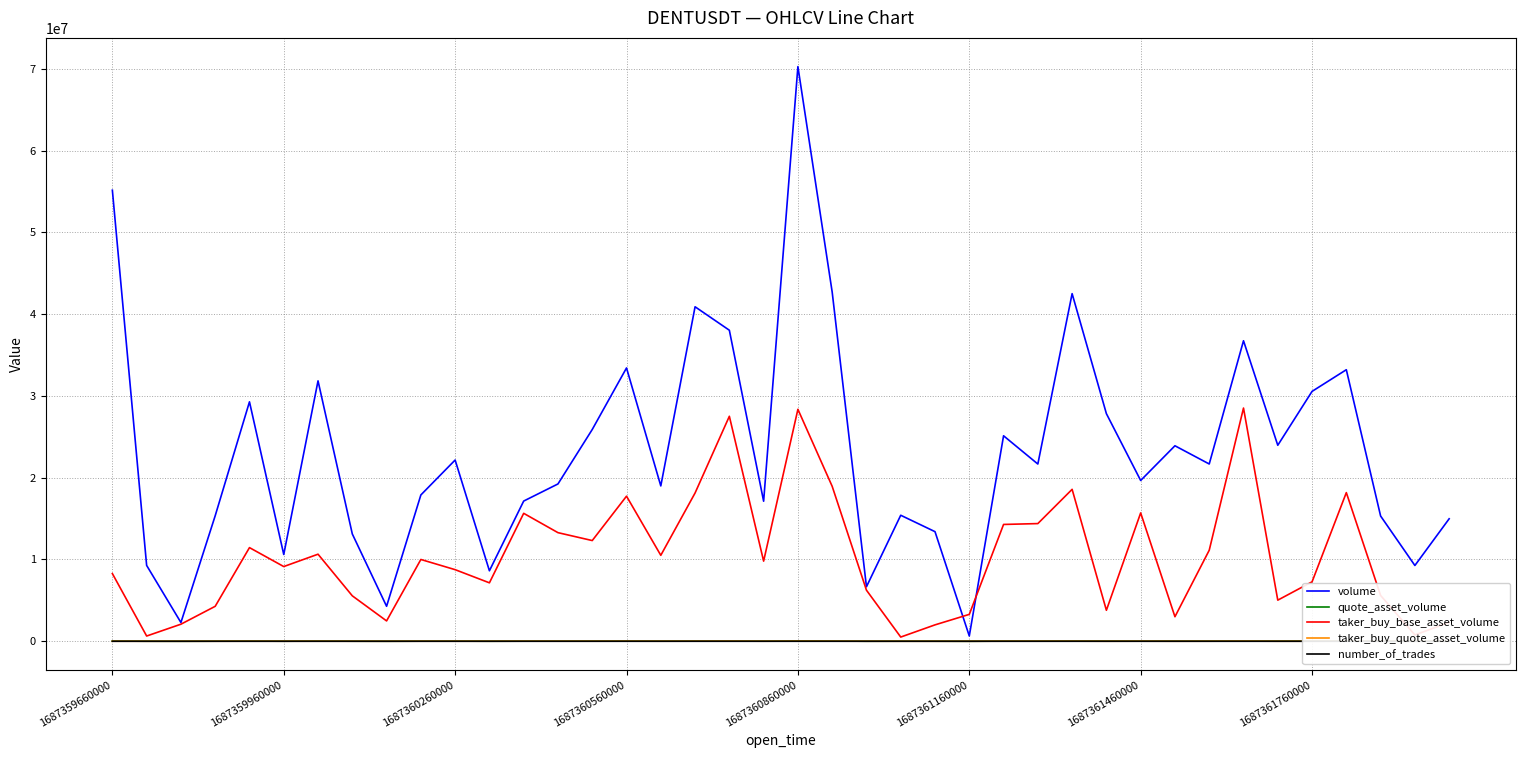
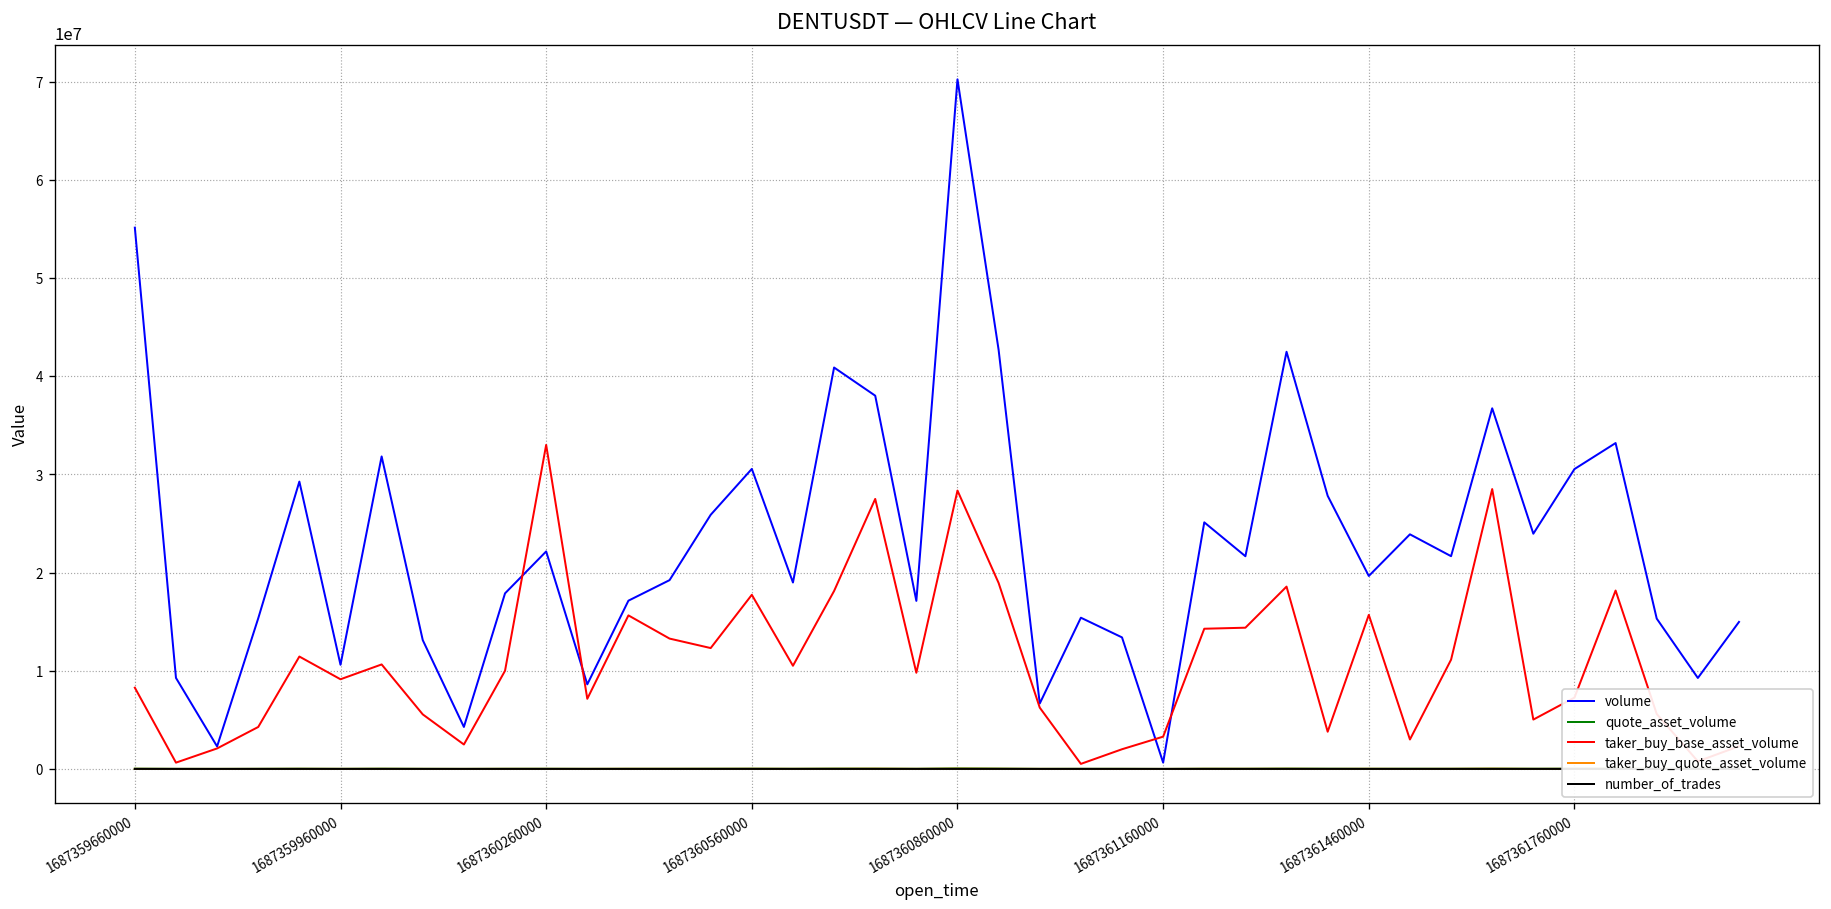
  {
    "volume": {
      "1687359660000": 55000000,
      "1687359960000": 11000000,
      "1687360260000": 22000000,
-     "1687360560000": 33000000,
+     "1687360560000": 31000000,
      "1687360860000": 70000000,
      "1687361160000": 1000000,
      "1687361460000": 20000000,
      "1687361760000": 31000000
    },
    "number_of_trades": {
      "1687359660000": 0,
      "1687359960000": 0,
      "1687360260000": 0,
      "1687360560000": 0,
      "1687360860000": 0,
      "1687361160000": 0,
      "1687361460000": 0
    },
    "taker_buy_base_asset_volume": {
      "1687359660000": 8000000,
      "1687359960000": 9000000,
-     "1687360260000": 9000000,
+     "1687360260000": 33000000,
      "1687360560000": 18000000,
      "1687360860000": 28000000,
      "1687361160000": 3000000,
      "1687361460000": 16000000,
      "1687361760000": 7000000
    }
  }
